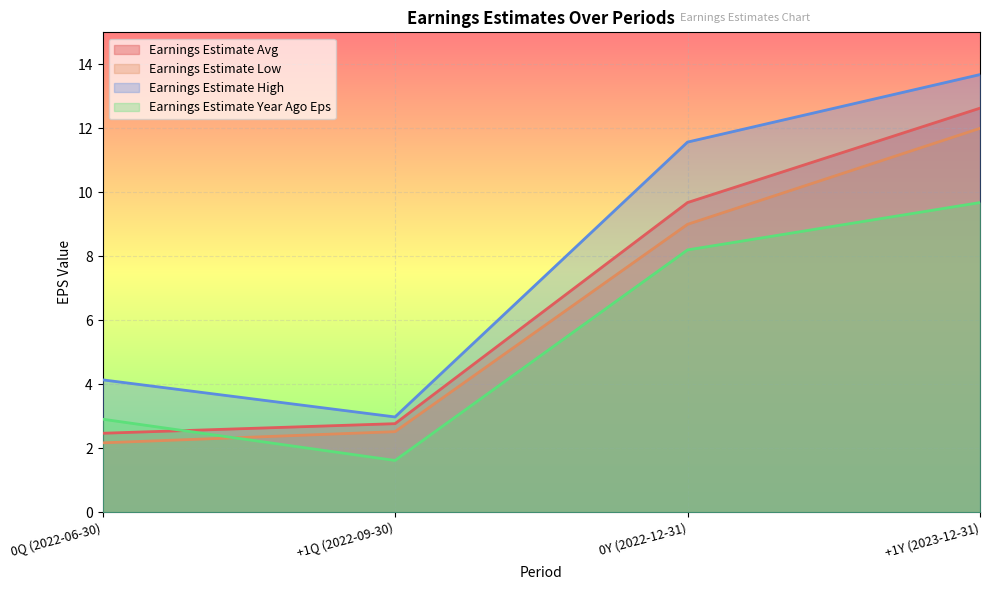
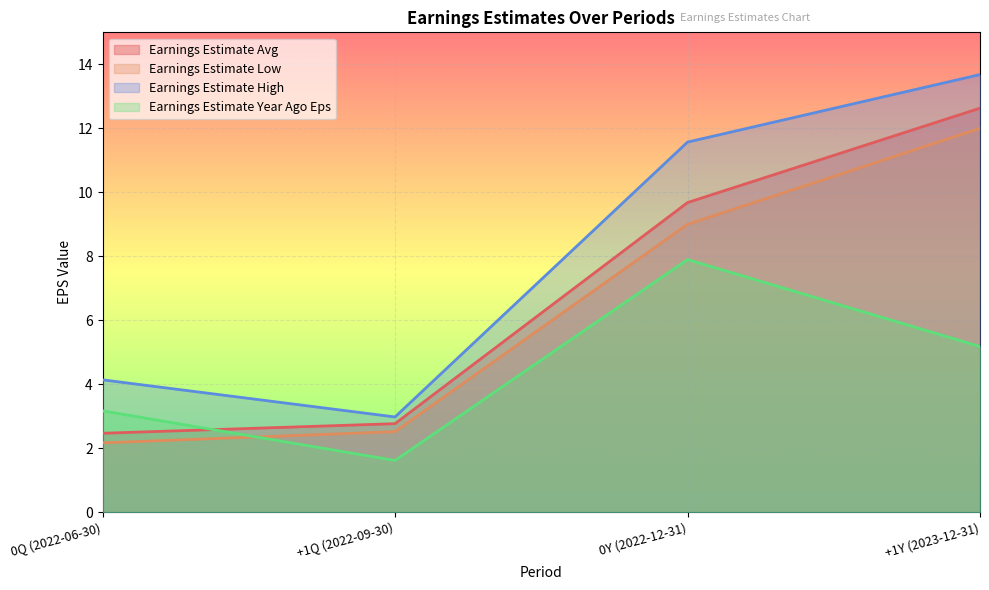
  {
    "Earnings Estimate High": {
      "0Q (2022-06-30)": 4.1,
      "+1Q (2022-09-30)": 3.0,
      "0Y (2022-12-31)": 11.6,
      "+1Y (2023-12-31)": 13.7
    },
    "Earnings Estimate Year Ago Eps": {
-     "0Q (2022-06-30)": 2.9,
+     "0Q (2022-06-30)": 3.2,
      "+1Q (2022-09-30)": 1.6,
-     "0Y (2022-12-31)": 8.2,
-     "+1Y (2023-12-31)": 9.7
+     "0Y (2022-12-31)": 7.9,
+     "+1Y (2023-12-31)": 5.2
    }
  }
